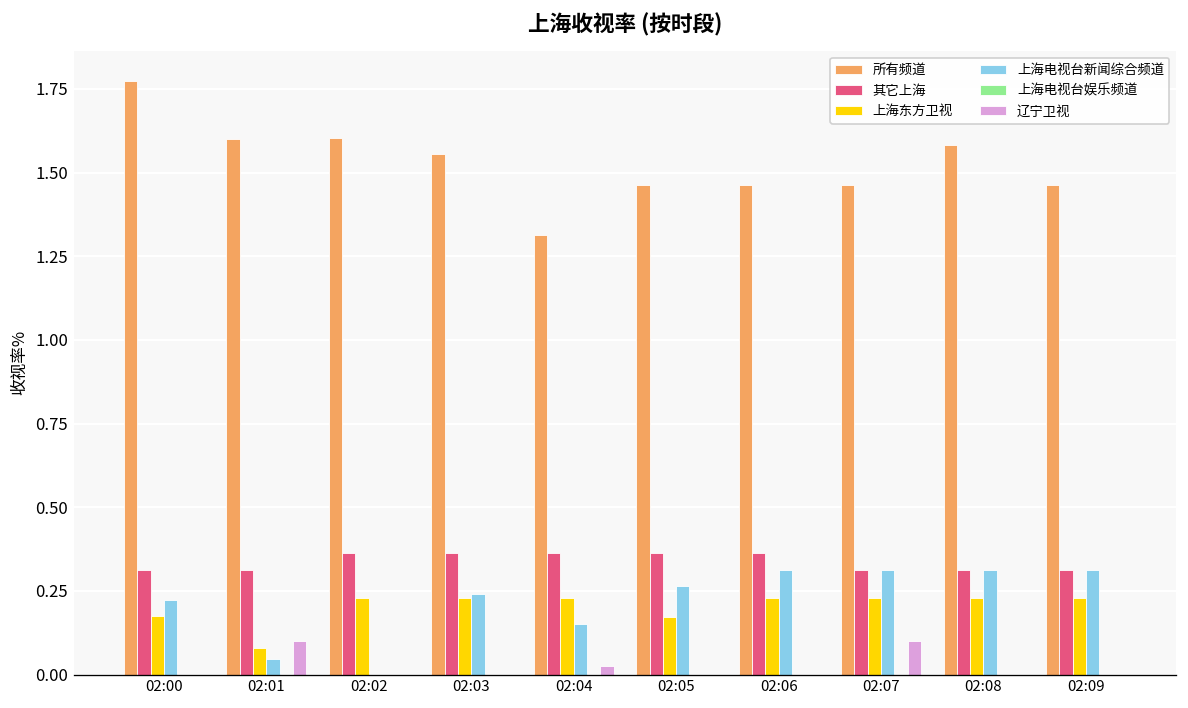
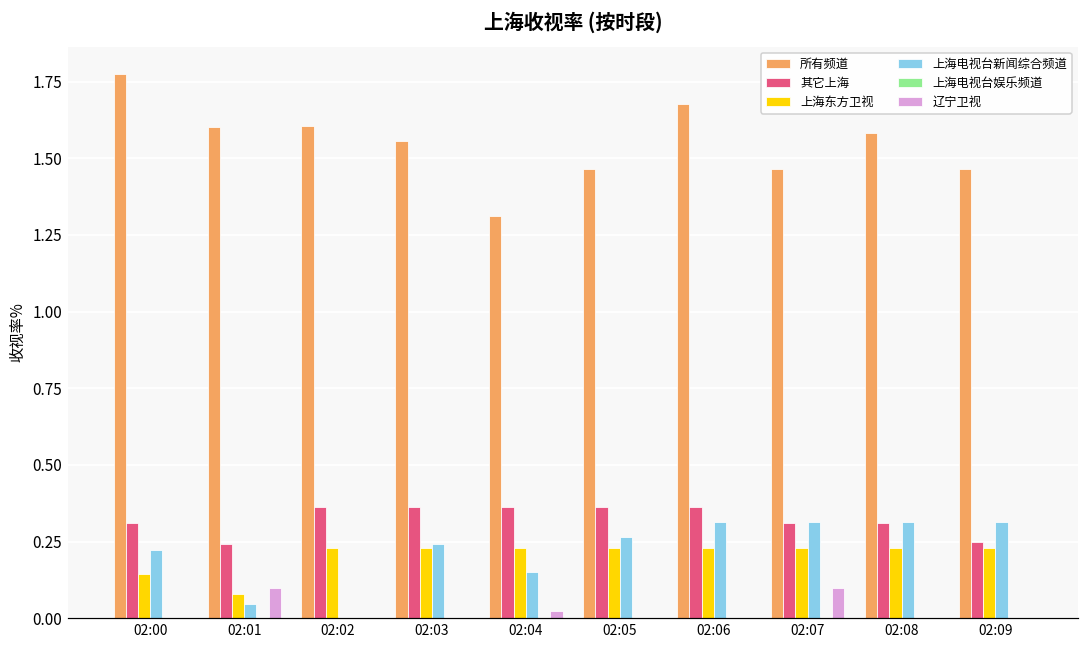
  {
    "所有频道": {
      "02:00": 1.77,
      "02:01": 1.60,
      "02:02": 1.60,
      "02:03": 1.55,
      "02:04": 1.31,
      "02:05": 1.46,
-     "02:06": 1.46,
+     "02:06": 1.68,
      "02:07": 1.46,
      "02:08": 1.58,
      "02:09": 1.46
    },
    "其它上海": {
      "02:00": 0.31,
-     "02:01": 0.31,
+     "02:01": 0.24,
      "02:02": 0.36,
      "02:03": 0.36,
      "02:04": 0.36,
      "02:05": 0.36,
      "02:06": 0.36,
      "02:07": 0.31,
      "02:08": 0.31,
-     "02:09": 0.31
+     "02:09": 0.25
    },
    "上海东方卫视": {
-     "02:00": 0.18,
+     "02:00": 0.14,
      "02:01": 0.08,
      "02:02": 0.23,
      "02:03": 0.23,
      "02:04": 0.23,
-     "02:05": 0.17,
+     "02:05": 0.23,
      "02:06": 0.23,
      "02:07": 0.23,
      "02:08": 0.23,
      "02:09": 0.23
    },
    "上海电视台新闻综合频道": {
      "02:00": 0.22,
      "02:01": 0.05,
      "02:02": 0.00,
      "02:03": 0.24,
      "02:04": 0.15,
      "02:05": 0.27,
      "02:06": 0.31,
      "02:07": 0.31,
      "02:08": 0.31,
      "02:09": 0.31
    },
    "上海电视台娱乐频道": {
      "02:00": 0.00,
      "02:01": 0.00,
      "02:02": 0.00,
      "02:03": 0.00,
      "02:04": 0.00,
      "02:05": 0.00,
      "02:06": 0.00,
      "02:07": 0.00,
      "02:08": 0.00,
      "02:09": 0.00
    },
    "辽宁卫视": {
      "02:00": 0.00,
      "02:01": 0.10,
      "02:02": 0.00,
      "02:03": 0.00,
      "02:04": 0.02,
      "02:05": 0.00,
      "02:06": 0.00,
      "02:07": 0.10,
      "02:08": 0.00,
      "02:09": 0.00
    }
  }
